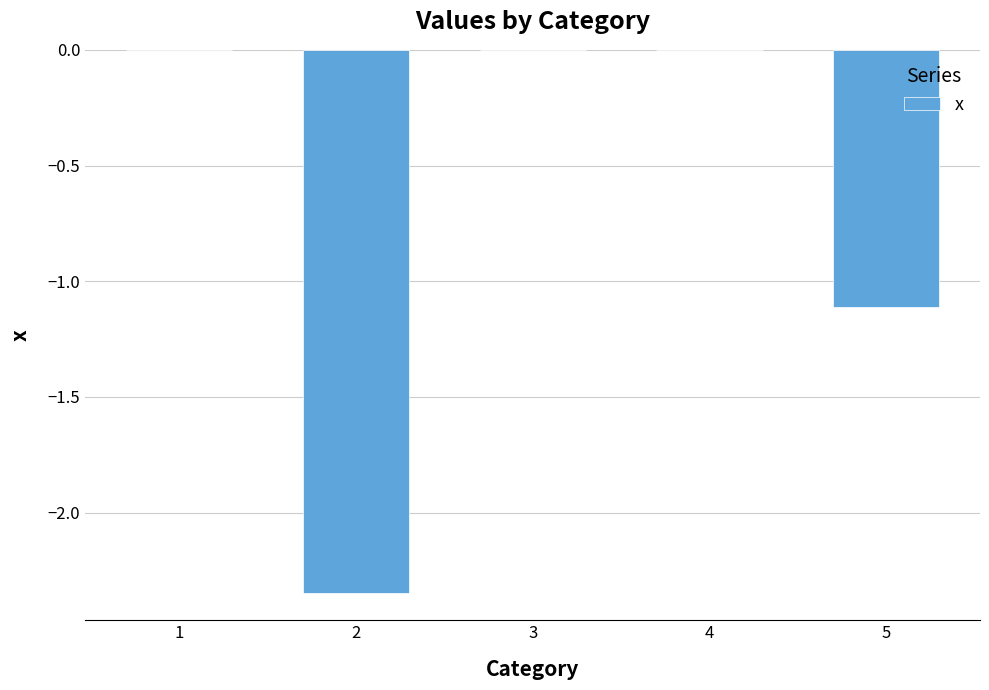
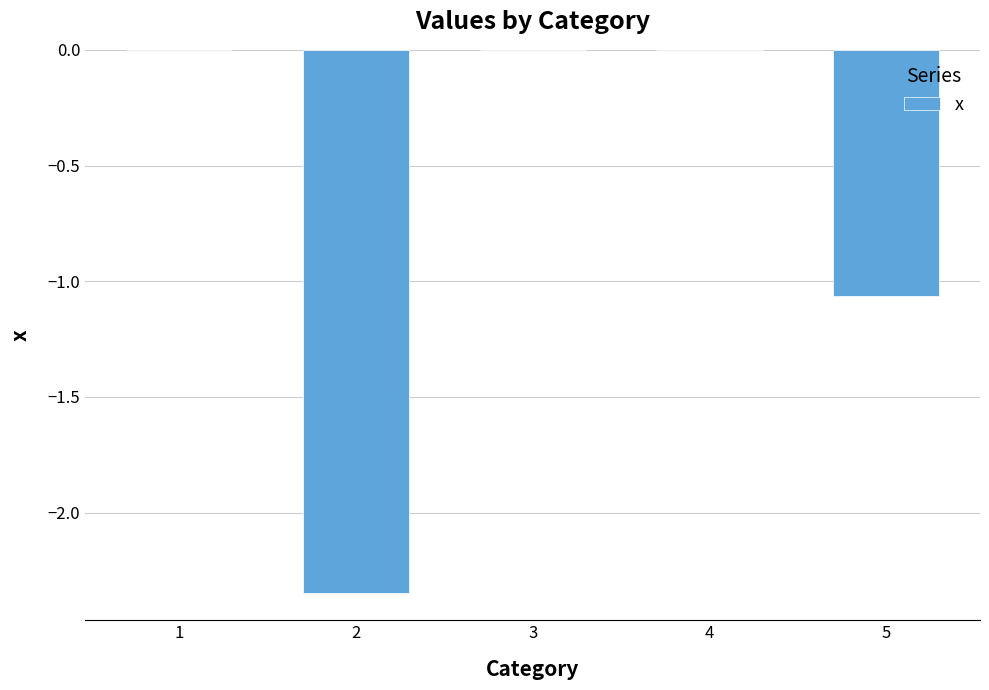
  {
    "1": 0.00,
    "2": -2.35,
    "3": 0.00,
    "4": 0.00,
-   "5": -1.11
+   "5": -1.06
  }
